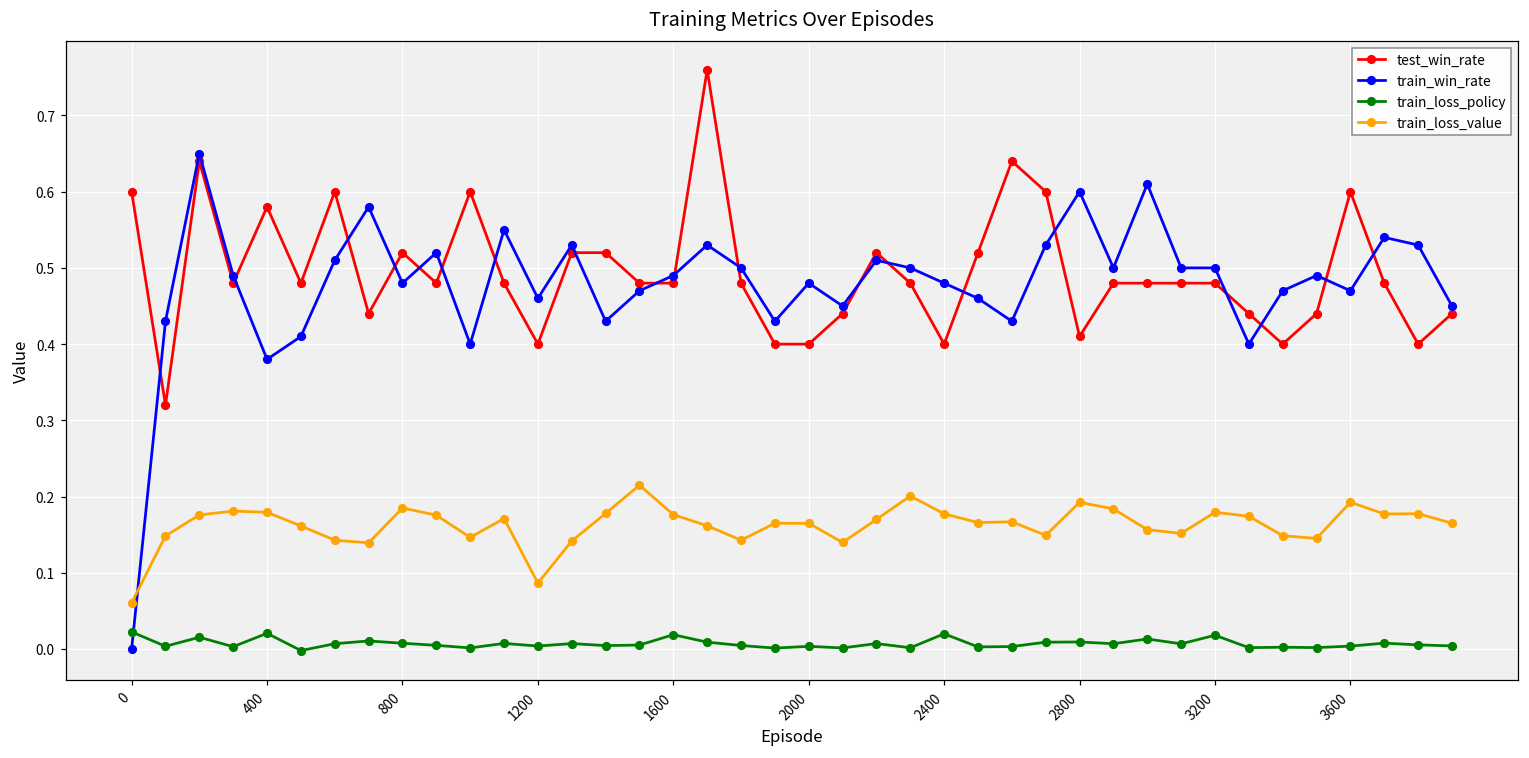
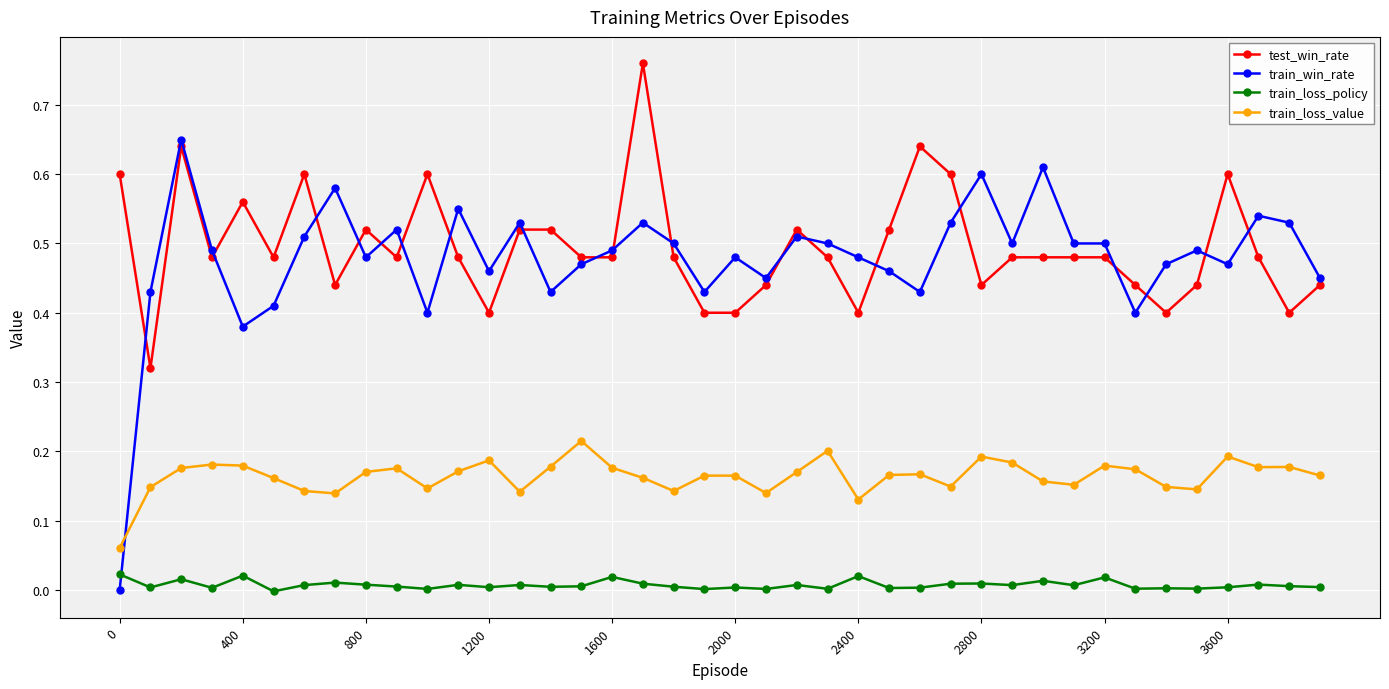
  {
    "test_win_rate": {
      "0": 0.60,
-     "400": 0.58,
+     "400": 0.56,
      "800": 0.52,
      "1200": 0.40,
      "1600": 0.48,
      "2000": 0.40,
      "2400": 0.40,
-     "2800": 0.41,
+     "2800": 0.44,
      "3200": 0.48,
      "3600": 0.60
    },
    "train_win_rate": {
      "0": 0.00,
      "400": 0.38,
      "800": 0.48,
      "1200": 0.46,
      "1600": 0.49,
      "2000": 0.48,
      "2400": 0.48,
      "2800": 0.60,
      "3200": 0.50,
      "3600": 0.47
    },
    "train_loss_policy": {
      "0": 0.02,
      "400": 0.02,
      "800": 0.01,
      "1200": 0.00,
      "1600": 0.02,
      "2000": 0.00,
      "2400": 0.02,
      "2800": 0.01,
      "3200": 0.02,
      "3600": 0.00
    },
    "train_loss_value": {
      "0": 0.06,
      "400": 0.18,
-     "800": 0.19,
-     "1200": 0.09,
+     "800": 0.17,
+     "1200": 0.19,
      "1600": 0.18,
      "2000": 0.16,
-     "2400": 0.18,
+     "2400": 0.13,
      "2800": 0.19,
      "3200": 0.18,
      "3600": 0.19
    }
  }
